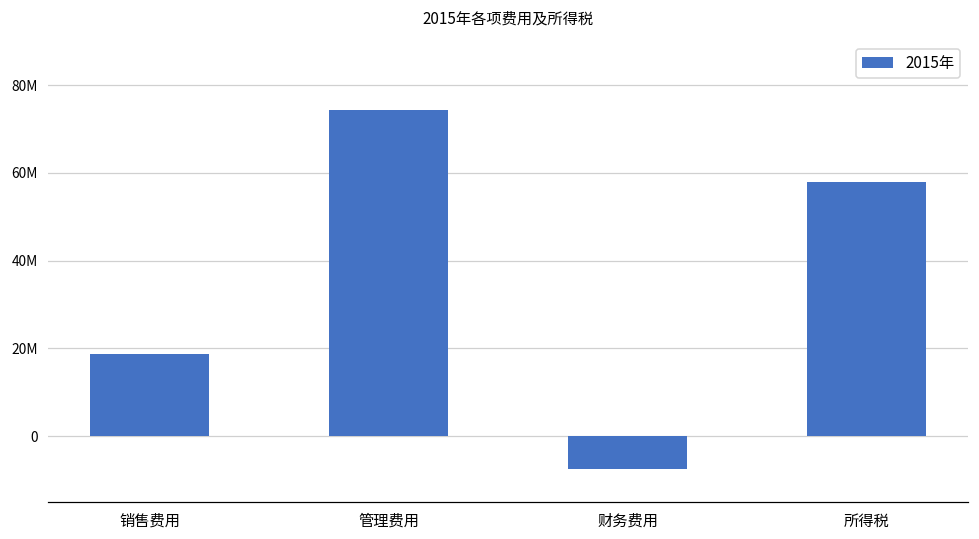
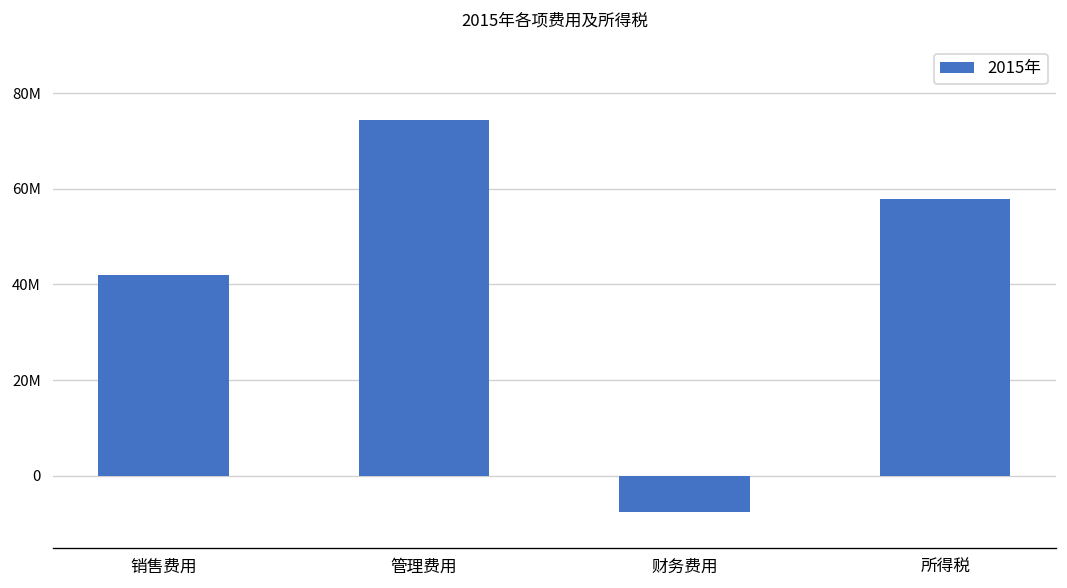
  {
-   "销售费用": 19000000,
+   "销售费用": 42000000,
    "管理费用": 74000000,
    "财务费用": -8000000,
    "所得税": 58000000
  }
